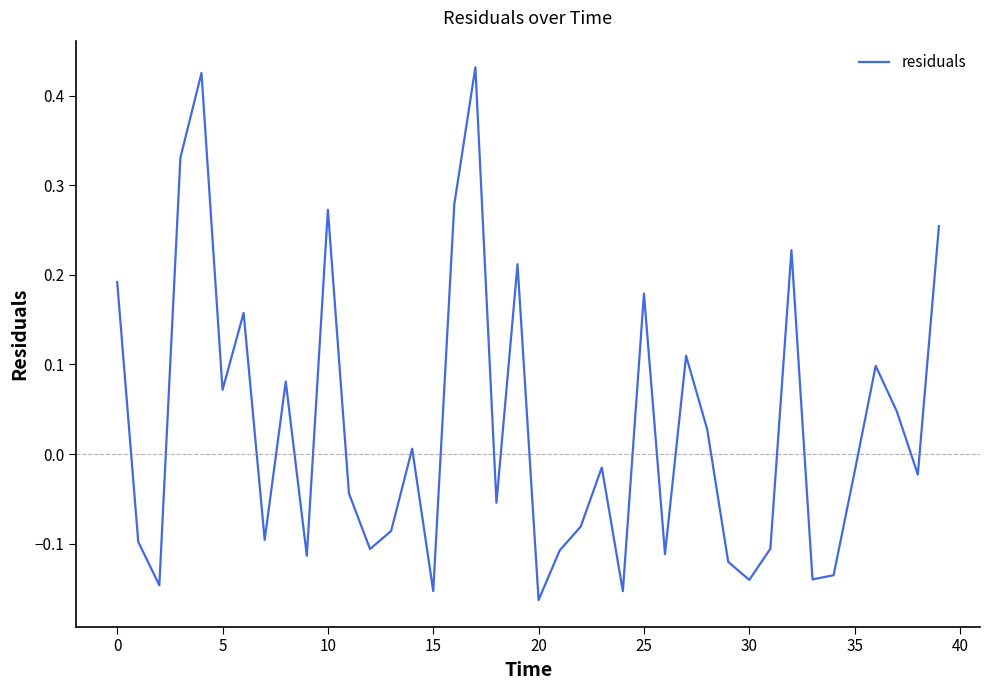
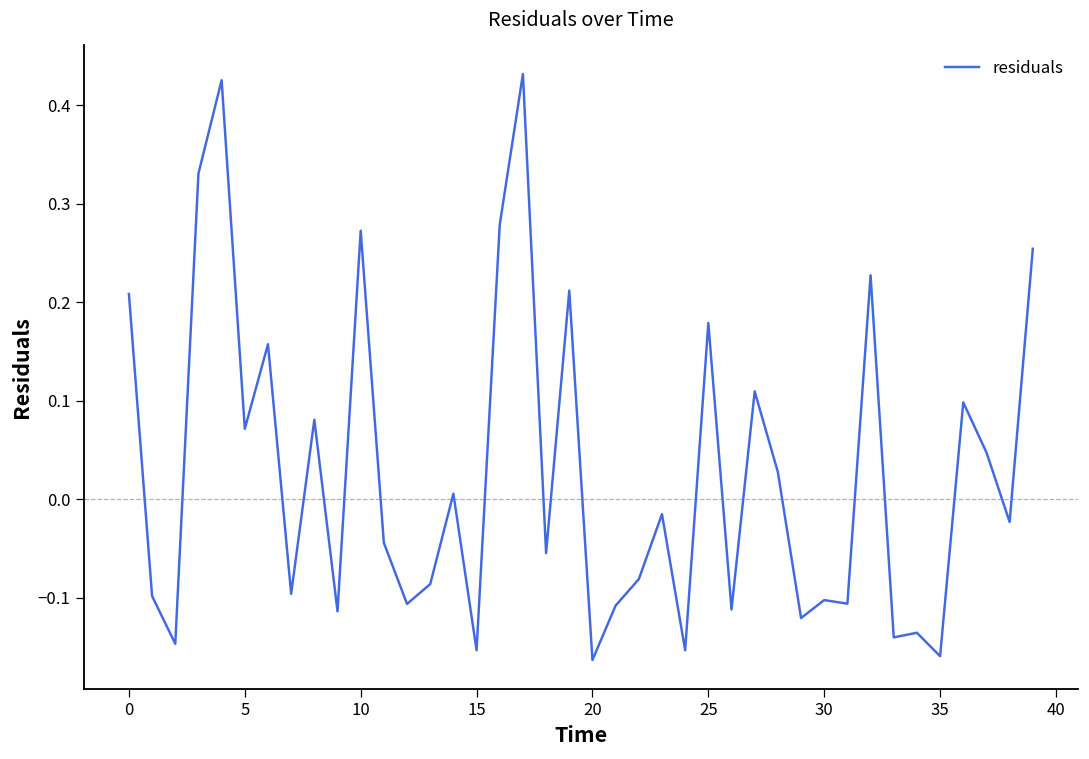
  {
-   "0": 0.19,
+   "0": 0.21,
    "5": 0.07,
    "10": 0.27,
    "15": -0.15,
    "20": -0.16,
    "25": 0.18,
-   "30": -0.14,
-   "35": -0.02
+   "30": -0.10,
+   "35": -0.16
  }
